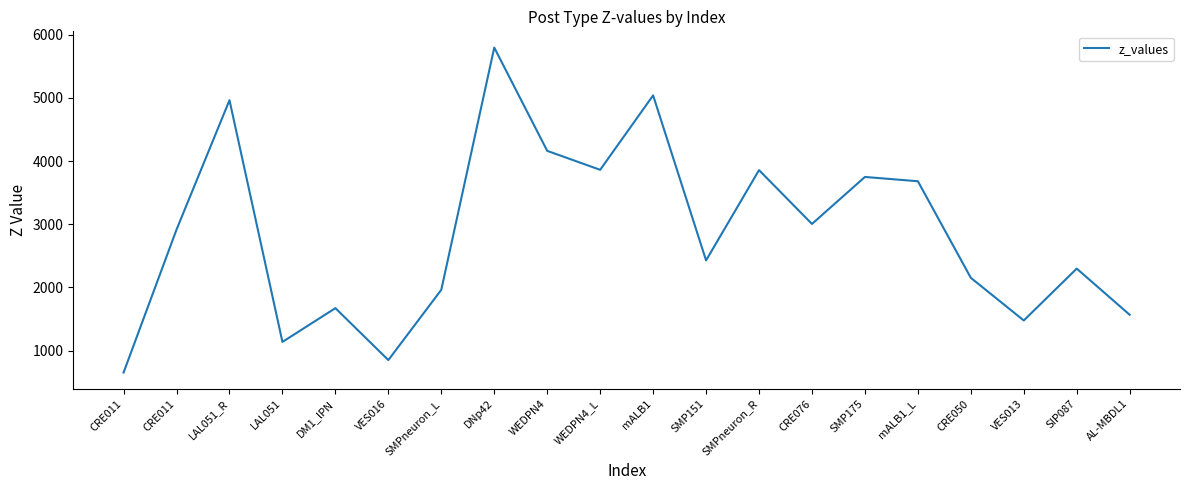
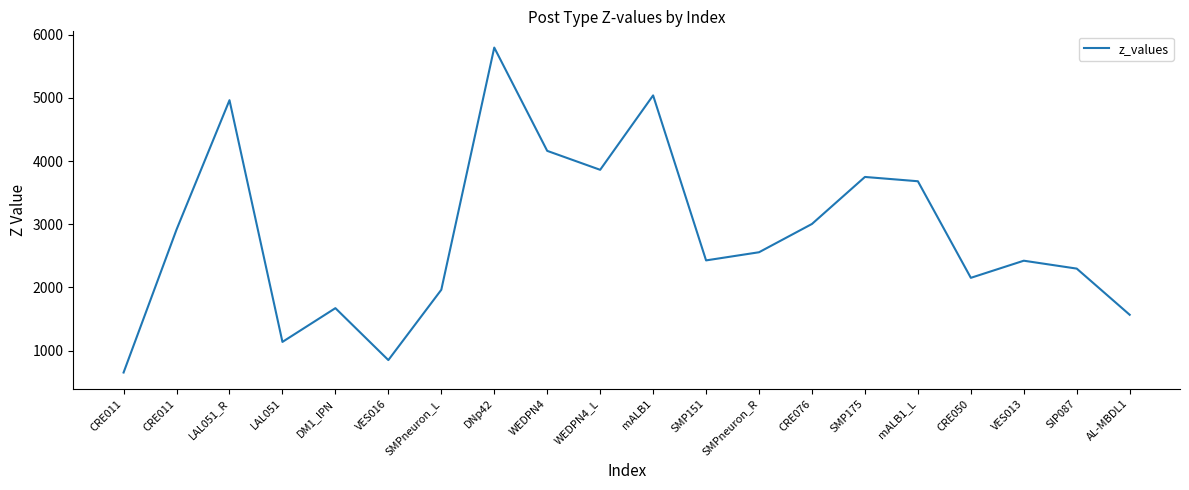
  {
    "LAL051_R": 5000,
    "LAL051": 1100,
    "DM1_lPN": 1700,
    "VES016": 900,
    "SMPneuron_L": 2000,
    "DNp42": 5800,
    "WEDPN4": 4200,
    "WEDPN4_L": 3900,
    "mALB1": 5000,
    "SMP151": 2400,
-   "SMPneuron_R": 3900,
+   "SMPneuron_R": 2600,
    "CRE076": 3000,
    "SMP175": 3800,
    "mALB1_L": 3700,
    "CRE050": 2200,
-   "VES013": 1500,
+   "VES013": 2400,
    "SIP087": 2300,
    "AL-MBDL1": 1600
  }
